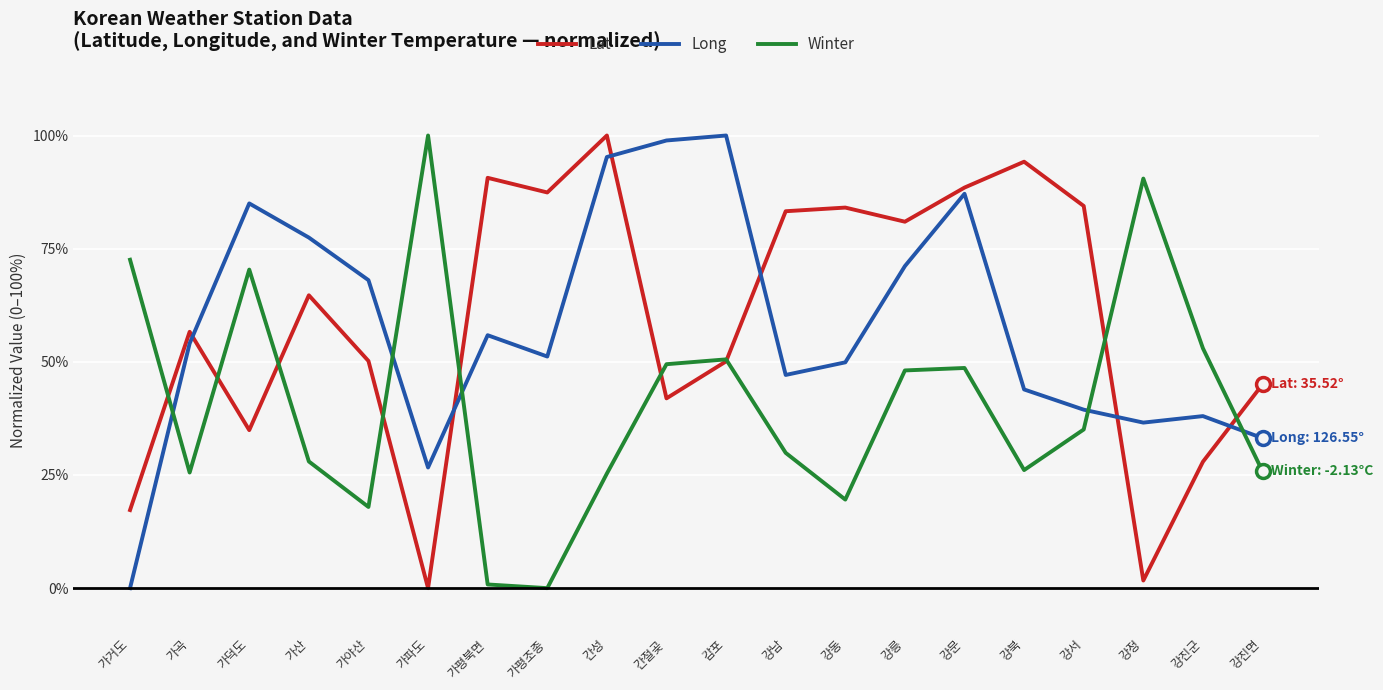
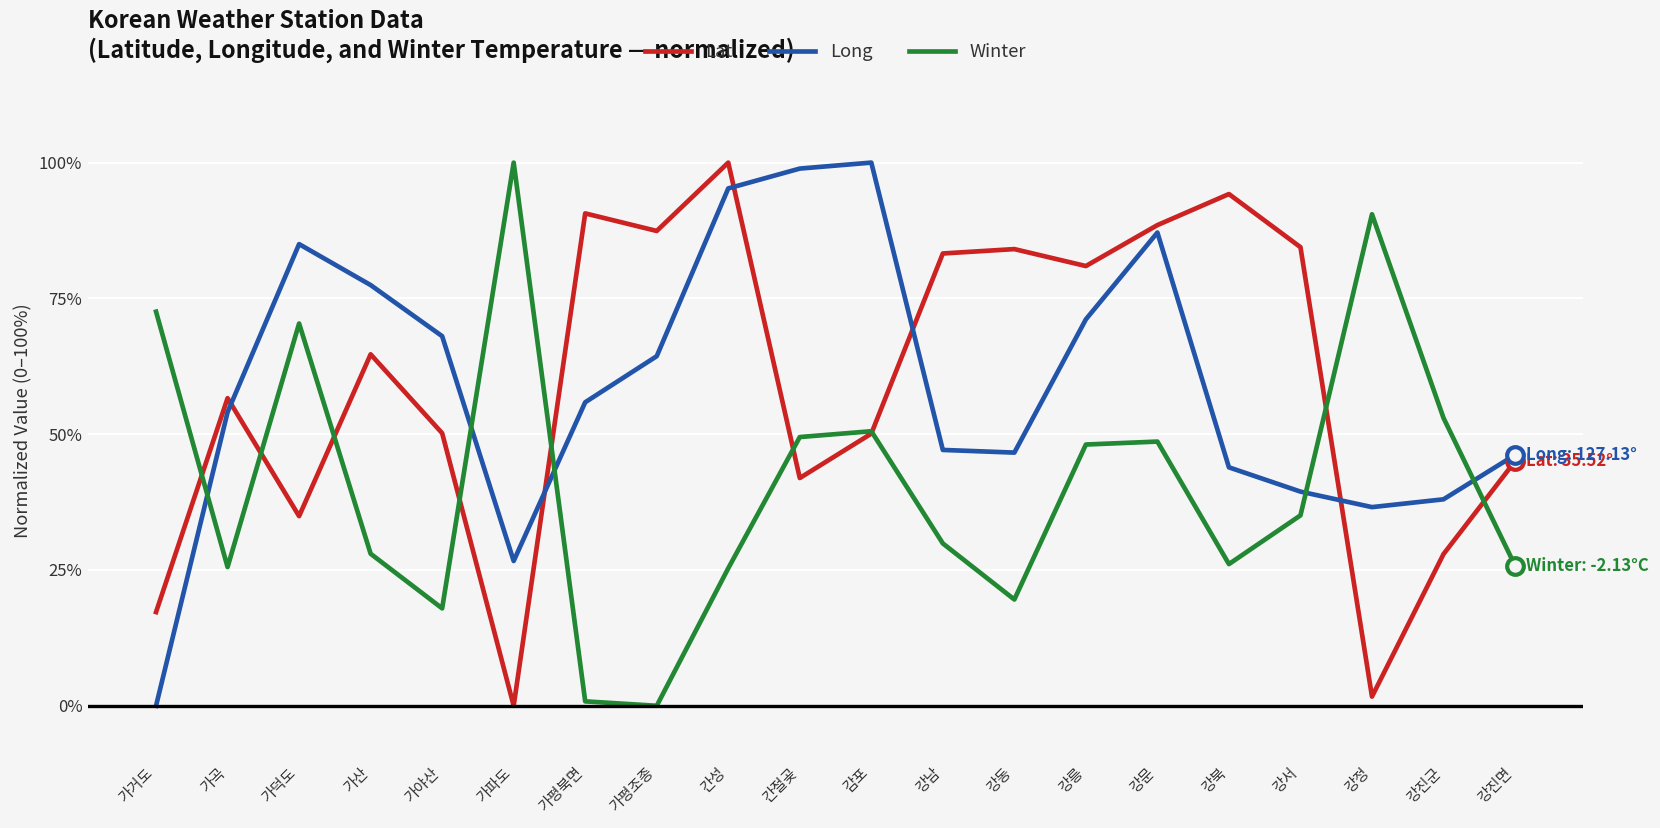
  {
    "Lat": {
      "가거도": "17%",
      "가곡": "57%",
      "가덕도": "35%",
      "가산": "65%",
      "가야산": "50%",
      "가파도": "0%",
      "가평북면": "91%",
      "가평조종": "87%",
      "간성": "100%",
      "간절곶": "42%",
      "강남": "83%",
      "강동": "84%",
      "강릉": "81%",
      "강문": "88%",
      "강북": "94%",
      "강서": "84%",
      "강정": "2%",
      "강진군": "28%"
    },
    "Long": {
-     "가평조종": "51%",
-     "강동": "50%",
-     "강진면": "126.55°"
+     "가평조종": "64%",
+     "강동": "47%",
+     "강진면": "127.13°"
    },
    "Winter": {
      "가거도": "73%",
      "가곡": "26%",
      "가덕도": "70%",
      "가산": "28%",
      "가야산": "18%",
      "가파도": "100%",
      "가평북면": "1%",
      "가평조종": "0%",
      "간성": "25%",
      "간절곶": "49%",
      "강남": "30%",
      "강동": "20%",
      "강릉": "48%",
      "강문": "49%",
      "강북": "26%",
      "강서": "35%",
      "강정": "90%",
      "강진군": "53%"
    }
  }
